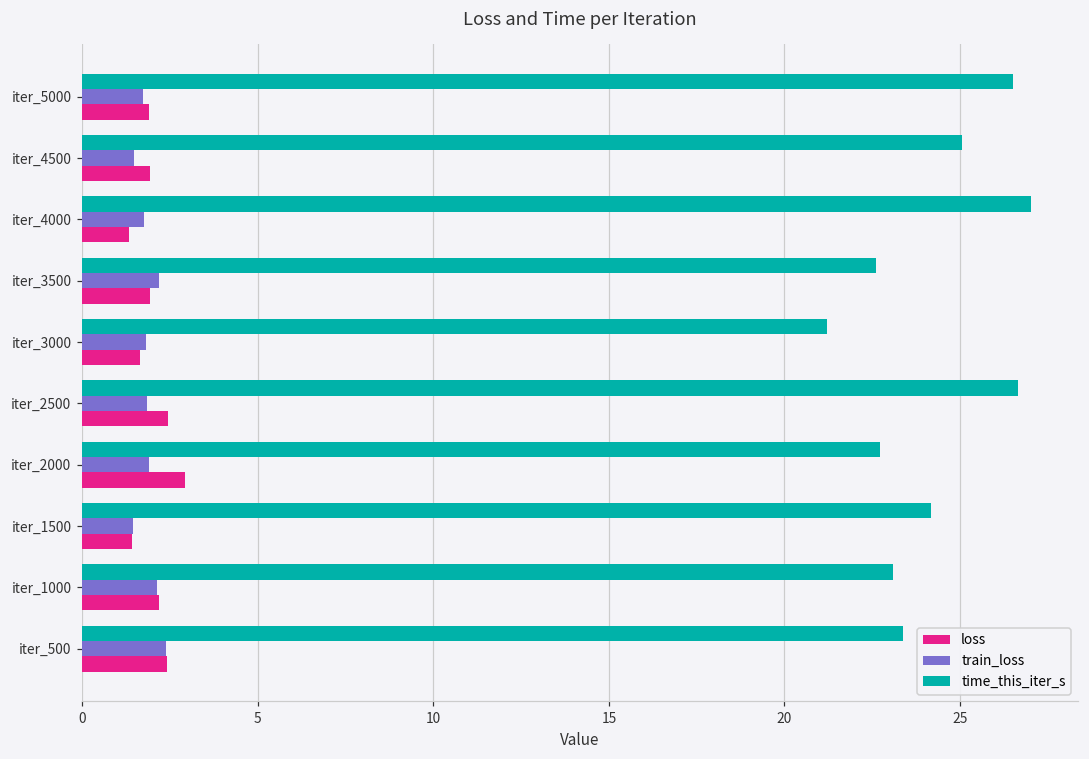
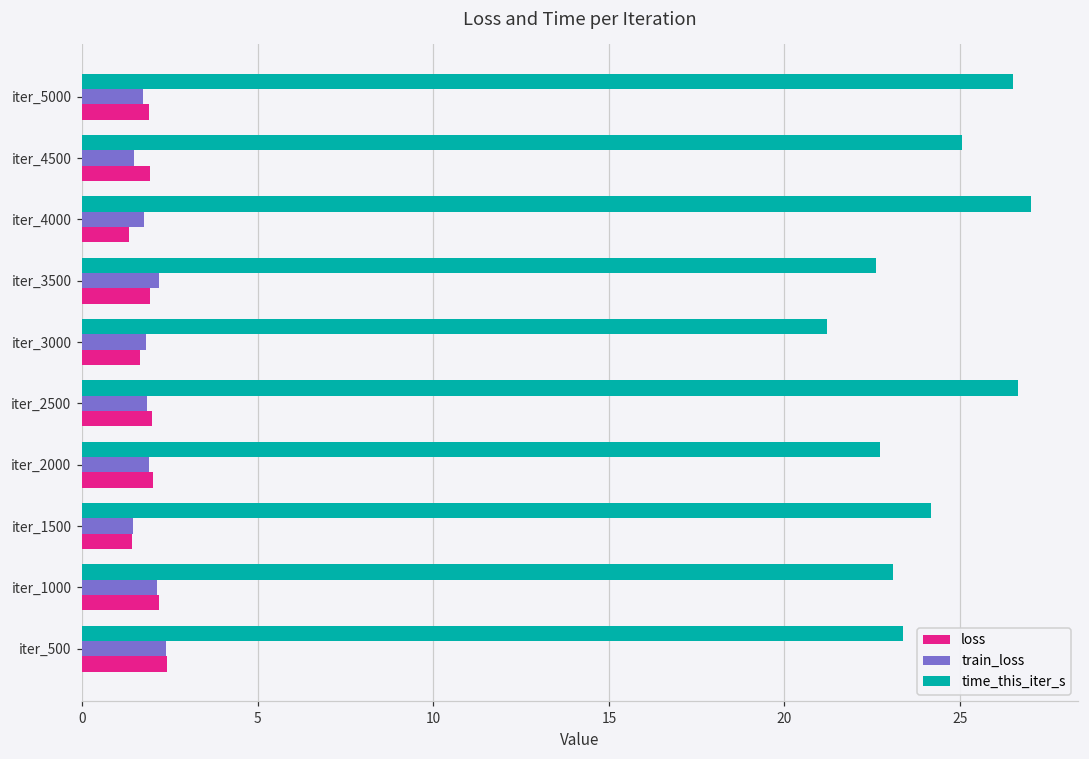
  {
    "loss": {
      "iter_5000": 1.9,
      "iter_4500": 1.9,
      "iter_4000": 1.3,
      "iter_3500": 1.9,
      "iter_3000": 1.7,
-     "iter_2500": 2.5,
-     "iter_2000": 2.9,
+     "iter_2500": 2.0,
+     "iter_2000": 2.0,
      "iter_1500": 1.4,
      "iter_1000": 2.2,
      "iter_500": 2.4
    },
    "train_loss": {
      "iter_5000": 1.7,
      "iter_4500": 1.5,
      "iter_4000": 1.8,
      "iter_3500": 2.2,
      "iter_3000": 1.8,
      "iter_2500": 1.9,
      "iter_2000": 1.9,
      "iter_1500": 1.4,
      "iter_1000": 2.1,
      "iter_500": 2.4
    },
    "time_this_iter_s": {
      "iter_5000": 26.5,
      "iter_4500": 25.1,
      "iter_4000": 27.0,
      "iter_3500": 22.6,
      "iter_3000": 21.2,
      "iter_2500": 26.7,
      "iter_2000": 22.7,
      "iter_1500": 24.2,
      "iter_1000": 23.1,
      "iter_500": 23.4
    }
  }
